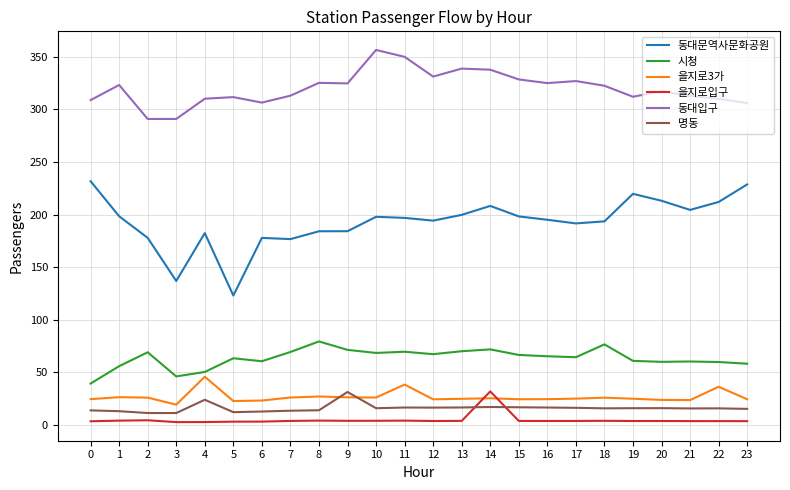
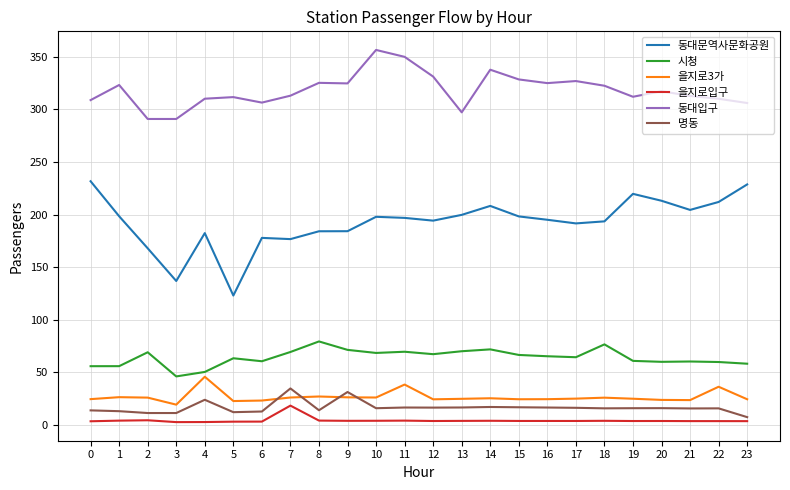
  {
    "동대문역사문화공원": {
      "0": 232,
      "1": 198,
-     "2": 178,
+     "2": 168,
      "3": 137,
      "4": 182,
      "5": 123,
      "6": 178,
      "7": 177,
      "8": 184,
      "9": 184,
      "10": 198,
      "11": 197,
      "12": 194,
      "13": 200,
      "14": 208,
      "15": 198,
      "16": 195,
      "17": 192,
      "18": 194,
      "19": 220,
      "20": 213,
      "21": 204,
      "22": 212,
      "23": 229
    },
    "시청": {
-     "0": 39,
+     "0": 56,
      "1": 56,
      "2": 69,
      "3": 46,
      "4": 50,
      "5": 63,
      "6": 60,
      "7": 69,
      "8": 79,
      "9": 71,
      "10": 68,
      "11": 69,
      "12": 67,
      "13": 70,
      "14": 72,
      "15": 66,
      "16": 65,
      "17": 64,
      "18": 76,
      "19": 61,
      "20": 60,
      "21": 60,
      "22": 60,
      "23": 58
    },
    "을지로3가": {
      "0": 24,
      "1": 26,
      "2": 26,
      "3": 19,
      "4": 46,
      "5": 23,
      "6": 23,
      "7": 26,
      "8": 27,
      "9": 26,
      "10": 26,
      "11": 38,
      "12": 24,
      "13": 25,
      "14": 25,
      "15": 24,
      "16": 24,
      "17": 25,
      "18": 26,
      "19": 25,
      "20": 24,
      "21": 23,
      "22": 36,
      "23": 24
    },
    "을지로입구": {
      "0": 3,
      "1": 4,
      "2": 4,
      "3": 3,
      "4": 3,
      "5": 3,
      "6": 3,
-     "7": 4,
+     "7": 18,
      "8": 4,
      "9": 4,
      "10": 4,
      "11": 4,
      "12": 4,
      "13": 4,
-     "14": 32,
+     "14": 4,
      "15": 4,
      "16": 4,
      "17": 4,
      "18": 4,
      "19": 4,
      "20": 4,
      "21": 3,
      "22": 3,
      "23": 3
    },
    "동대입구": {
      "0": 309,
      "1": 323,
      "2": 291,
      "3": 291,
      "4": 310,
      "5": 312,
      "6": 307,
      "7": 313,
      "8": 325,
      "9": 325,
      "10": 357,
      "11": 350,
      "12": 331,
-     "13": 339,
+     "13": 297,
      "14": 338,
      "15": 329,
      "16": 325,
      "17": 327,
      "18": 323,
      "19": 312
    },
    "명동": {
      "0": 14,
      "1": 13,
      "2": 11,
      "3": 11,
      "4": 24,
      "5": 12,
      "6": 13,
-     "7": 13,
+     "7": 35,
      "8": 14,
      "9": 31,
      "10": 16,
      "11": 16,
      "12": 16,
      "13": 16,
      "14": 17,
      "15": 17,
      "16": 16,
      "17": 16,
      "18": 16,
      "19": 16,
      "20": 16,
      "21": 16,
      "22": 16,
-     "23": 15
+     "23": 7
    }
  }
